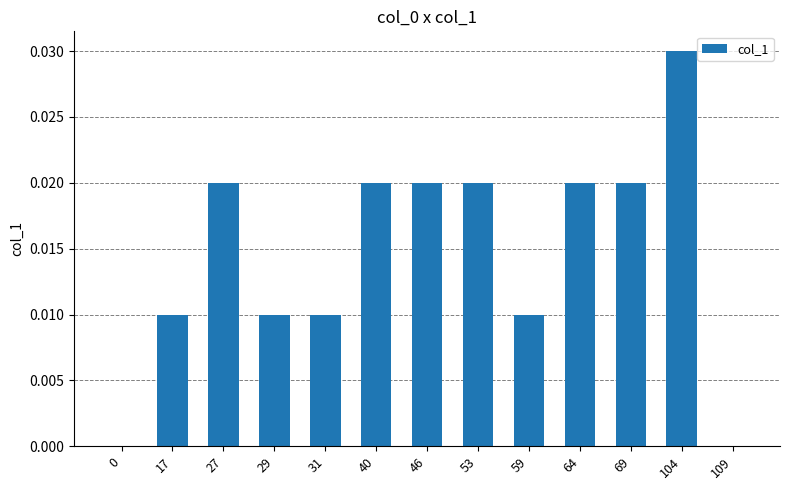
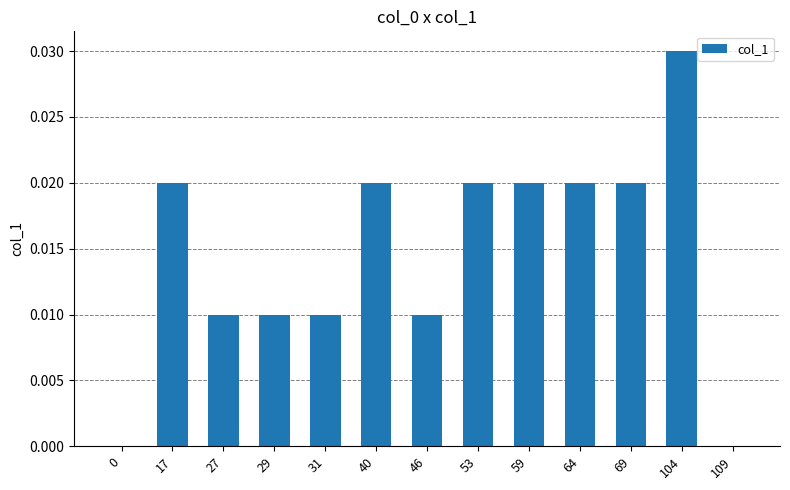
  {
    "0": 0.00,
-   "17": 0.01,
-   "27": 0.02,
+   "17": 0.02,
+   "27": 0.01,
    "29": 0.01,
    "31": 0.01,
    "40": 0.02,
-   "46": 0.02,
+   "46": 0.01,
    "53": 0.02,
-   "59": 0.01,
+   "59": 0.02,
    "64": 0.02,
    "69": 0.02,
    "104": 0.03,
    "109": 0.00
  }
